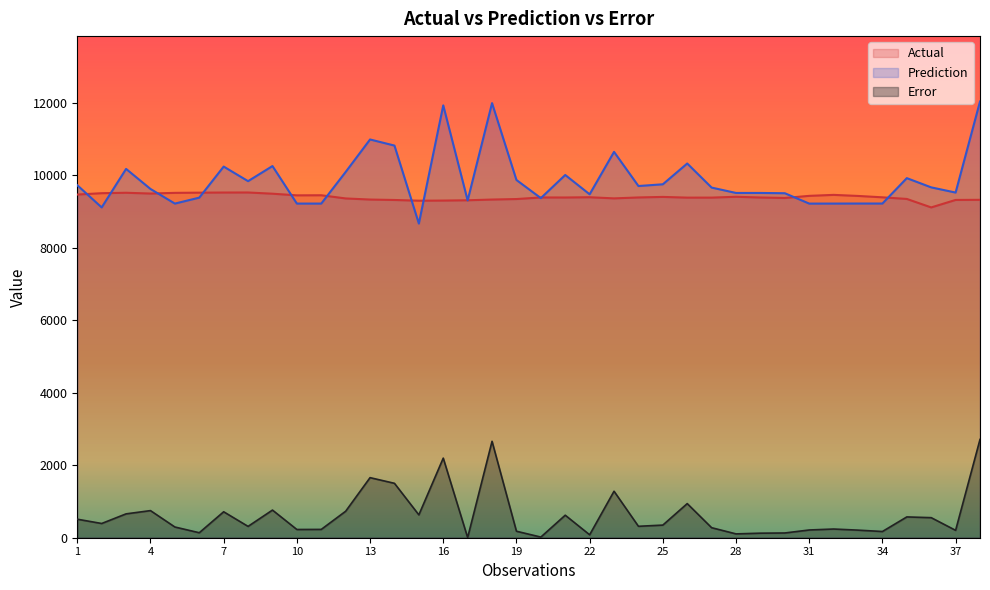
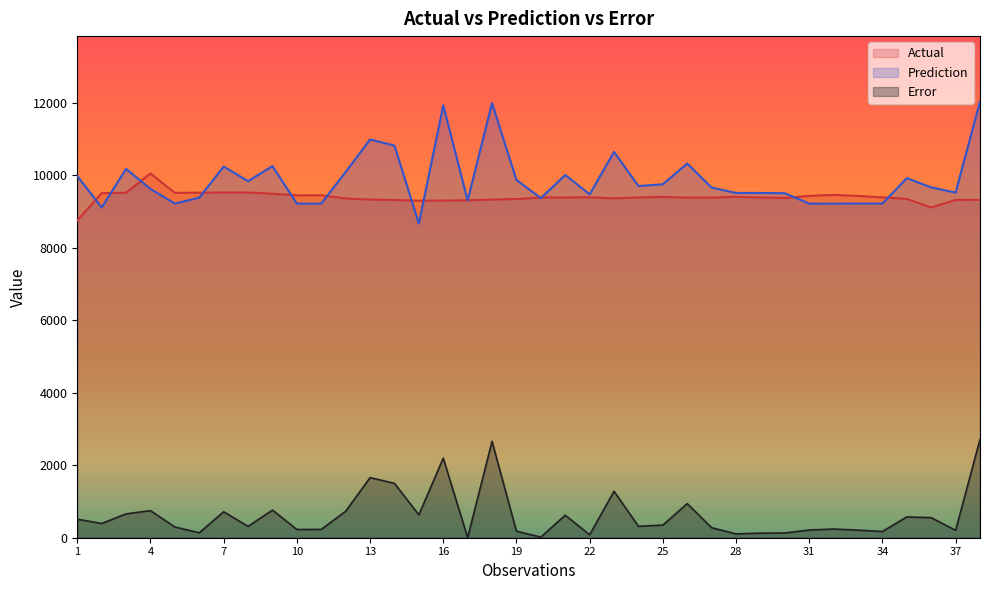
  {
    "Actual": {
-     "1": 9500,
-     "4": 9500,
+     "1": 8800,
+     "4": 10100,
      "7": 9500,
      "10": 9400,
      "13": 9300,
      "16": 9300,
      "19": 9300,
      "22": 9400,
      "25": 9400,
      "28": 9400,
      "31": 9400,
      "34": 9400,
      "37": 9300
    },
    "Prediction": {
-     "1": 9700,
+     "1": 10000,
      "4": 9600,
      "7": 10200,
      "10": 9200,
      "13": 11000,
      "16": 11900,
      "19": 9900,
      "22": 9500,
      "25": 9800,
      "28": 9500,
      "31": 9200,
      "34": 9200,
      "37": 9500
    },
    "Error": {
      "1": 500,
      "4": 700,
      "7": 700,
      "10": 200,
      "13": 1700,
      "16": 2200,
      "19": 200,
      "22": 100,
      "25": 300,
      "28": 100,
      "31": 200,
      "34": 200,
      "37": 200
    }
  }
